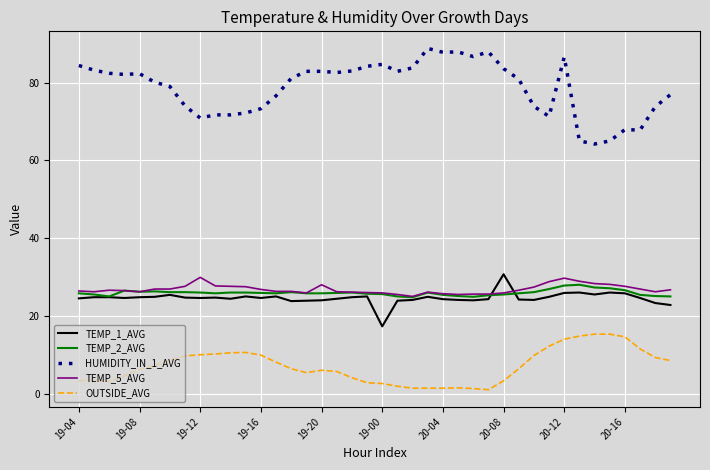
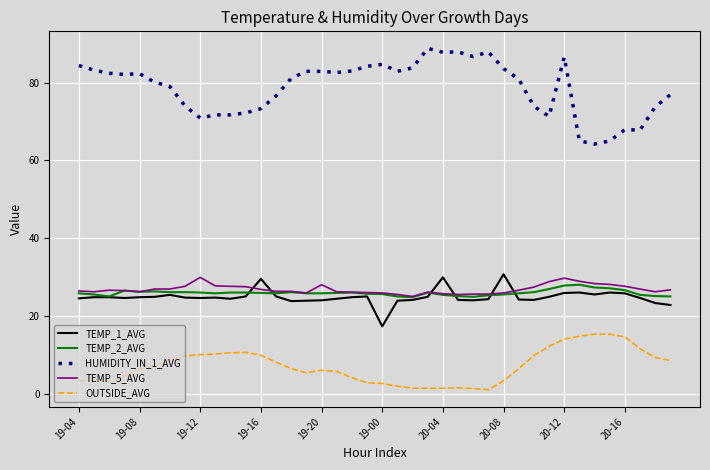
  {
    "TEMP_1_AVG": {
      "19-04": 25,
      "19-08": 25,
      "19-12": 25,
-     "19-16": 25,
+     "19-16": 30,
      "19-20": 24,
      "19-00": 17,
-     "20-04": 24,
+     "20-04": 30,
      "20-08": 31,
      "20-12": 26,
      "20-16": 26
    },
    "TEMP_2_AVG": {
      "19-12": 26,
      "19-16": 26,
      "19-20": 26,
      "20-12": 28,
      "20-16": 27
    },
    "HUMIDITY_IN_1_AVG": {
      "19-04": 84,
      "19-08": 82,
      "19-12": 71,
      "19-16": 73,
      "19-20": 83,
      "19-00": 85,
      "20-04": 88,
      "20-08": 84,
      "20-12": 87,
      "20-16": 68
    },
    "TEMP_5_AVG": {
      "19-12": 30,
      "19-16": 27,
      "19-20": 28,
      "20-12": 30,
      "20-16": 28
    },
    "OUTSIDE_AVG": {
      "19-12": 10,
      "19-16": 10,
      "19-20": 6,
      "19-00": 3,
      "20-04": 1,
      "20-08": 3,
      "20-12": 14,
      "20-16": 15
    }
  }
